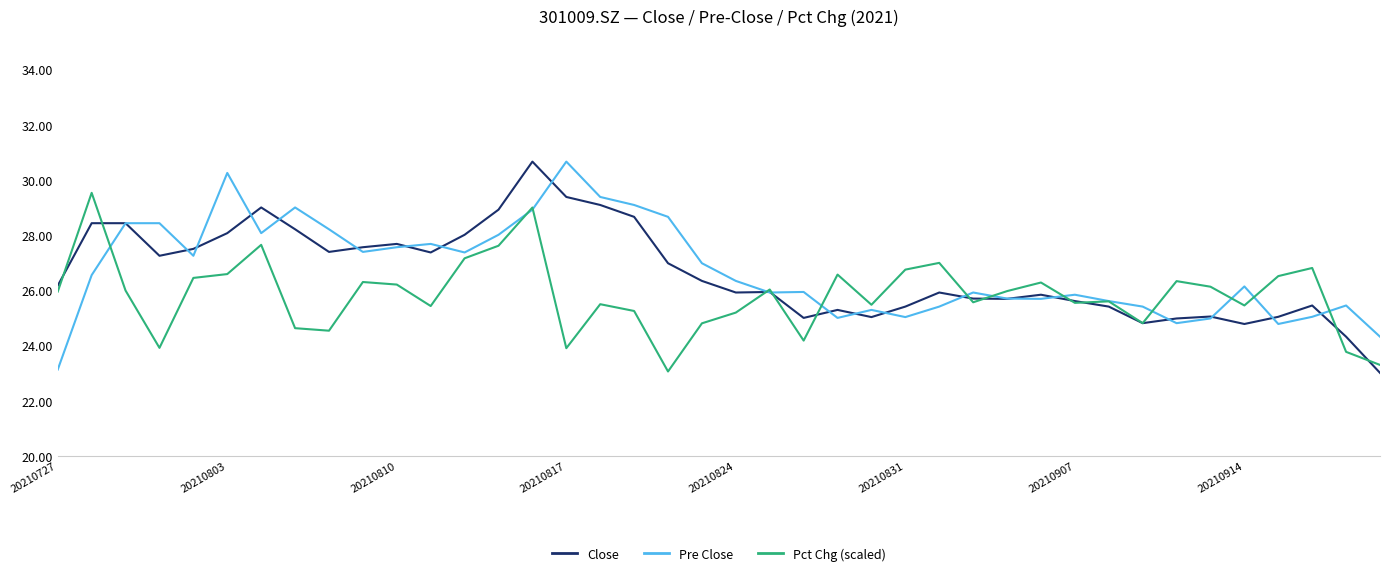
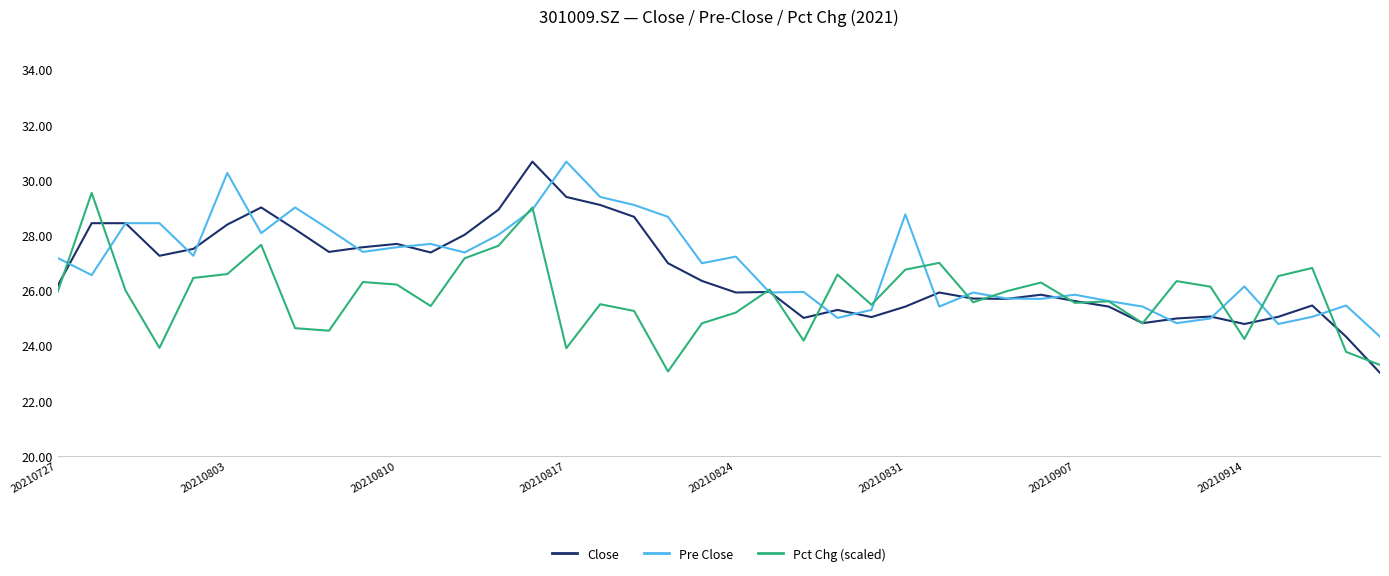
  {
    "Close": {
      "20210727": 26.2,
-     "20210803": 28.1,
+     "20210803": 28.4,
      "20210810": 27.7,
      "20210817": 29.4,
      "20210824": 25.9,
      "20210831": 25.4,
      "20210914": 24.8
    },
    "Pre Close": {
-     "20210727": 23.1,
+     "20210727": 27.2,
      "20210803": 30.3,
      "20210810": 27.6,
      "20210817": 30.7,
-     "20210824": 26.4,
-     "20210831": 25.0,
+     "20210824": 27.2,
+     "20210831": 28.8,
      "20210907": 25.9,
      "20210914": 26.2
    },
    "Pct Chg (scaled)": {
      "20210727": 26.0,
      "20210803": 26.6,
      "20210810": 26.2,
      "20210817": 23.9,
      "20210824": 25.2,
      "20210831": 26.8,
-     "20210914": 25.5
+     "20210914": 24.2
    }
  }
